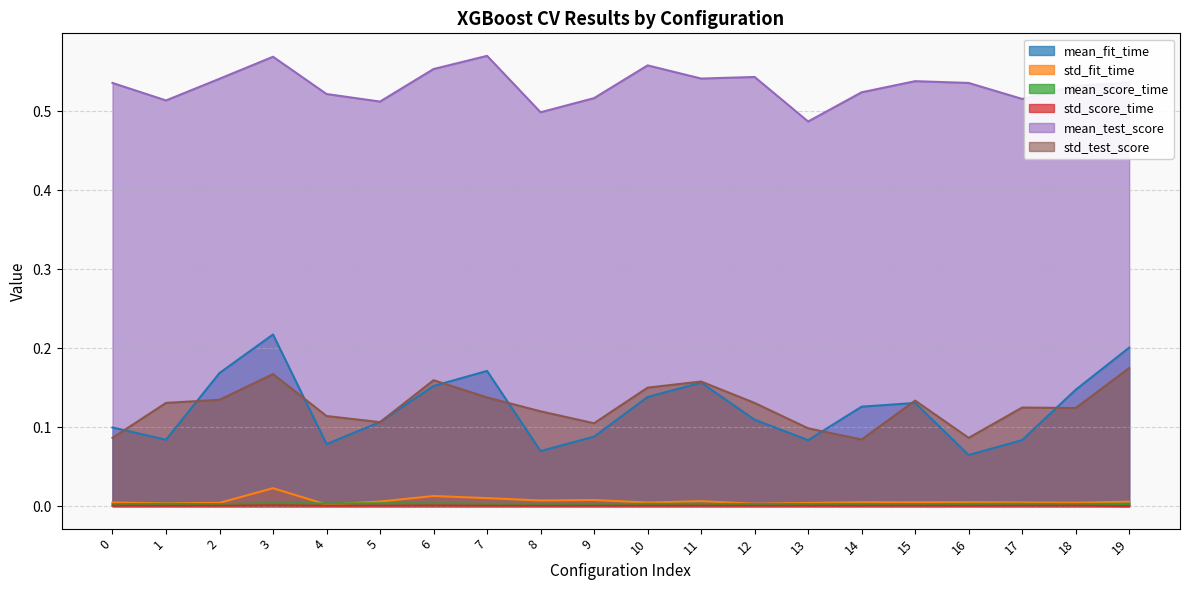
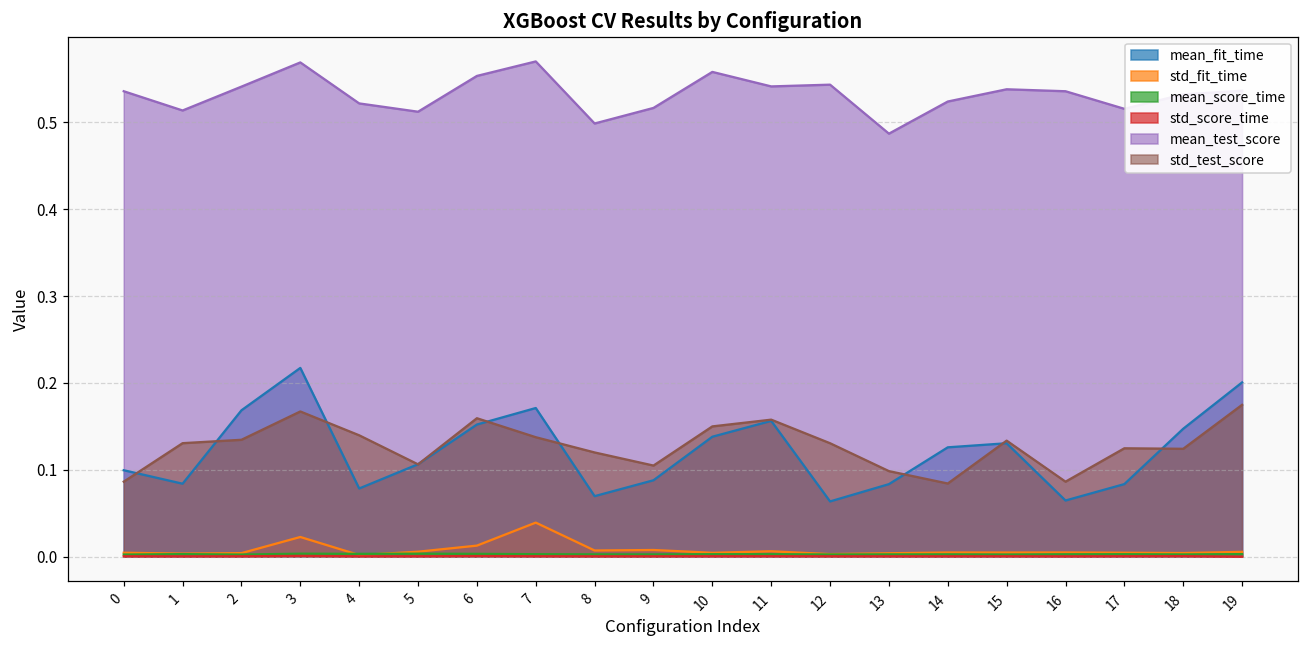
  {
    "mean_fit_time": {
      "0": 0.10,
      "1": 0.08,
      "2": 0.17,
      "3": 0.22,
      "4": 0.08,
      "6": 0.15,
      "7": 0.17,
      "8": 0.07,
      "9": 0.09,
      "10": 0.14,
-     "12": 0.11,
+     "12": 0.06,
      "13": 0.08,
      "14": 0.13,
      "16": 0.06,
      "17": 0.08,
      "18": 0.15,
      "19": 0.20
    },
    "std_fit_time": {
      "3": 0.02,
      "6": 0.01,
-     "7": 0.01,
+     "7": 0.04,
      "8": 0.01,
      "9": 0.01,
      "11": 0.01
    },
    "mean_test_score": {
      "0": 0.54,
      "1": 0.51,
      "2": 0.54,
      "3": 0.57,
      "4": 0.52,
      "5": 0.51,
      "6": 0.55,
      "7": 0.57,
      "8": 0.50,
      "9": 0.52,
      "10": 0.56,
      "11": 0.54,
      "12": 0.54,
      "13": 0.49,
      "14": 0.52,
      "15": 0.54,
      "16": 0.54,
      "17": 0.52
    },
    "std_test_score": {
      "0": 0.09,
      "1": 0.13,
      "2": 0.13,
      "3": 0.17,
-     "4": 0.11,
+     "4": 0.14,
      "6": 0.16,
      "7": 0.14,
      "8": 0.12,
      "9": 0.10,
      "10": 0.15,
      "12": 0.13,
      "13": 0.10,
      "14": 0.08,
      "16": 0.09,
      "17": 0.12,
      "18": 0.12,
      "19": 0.17
    }
  }
